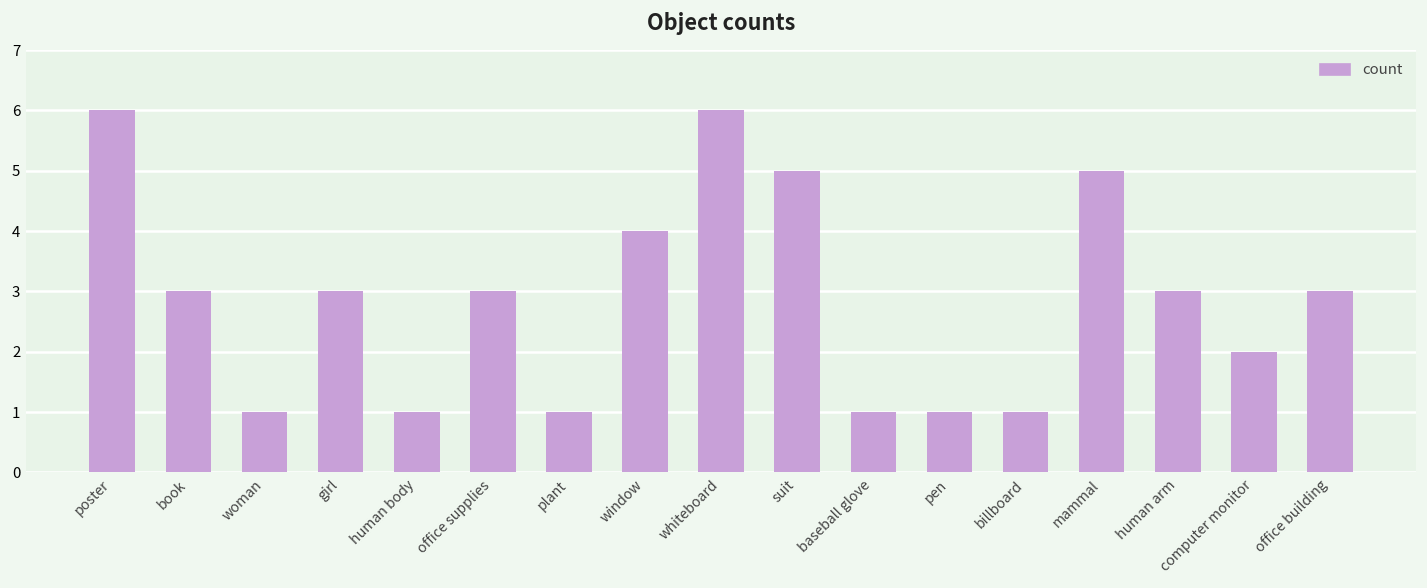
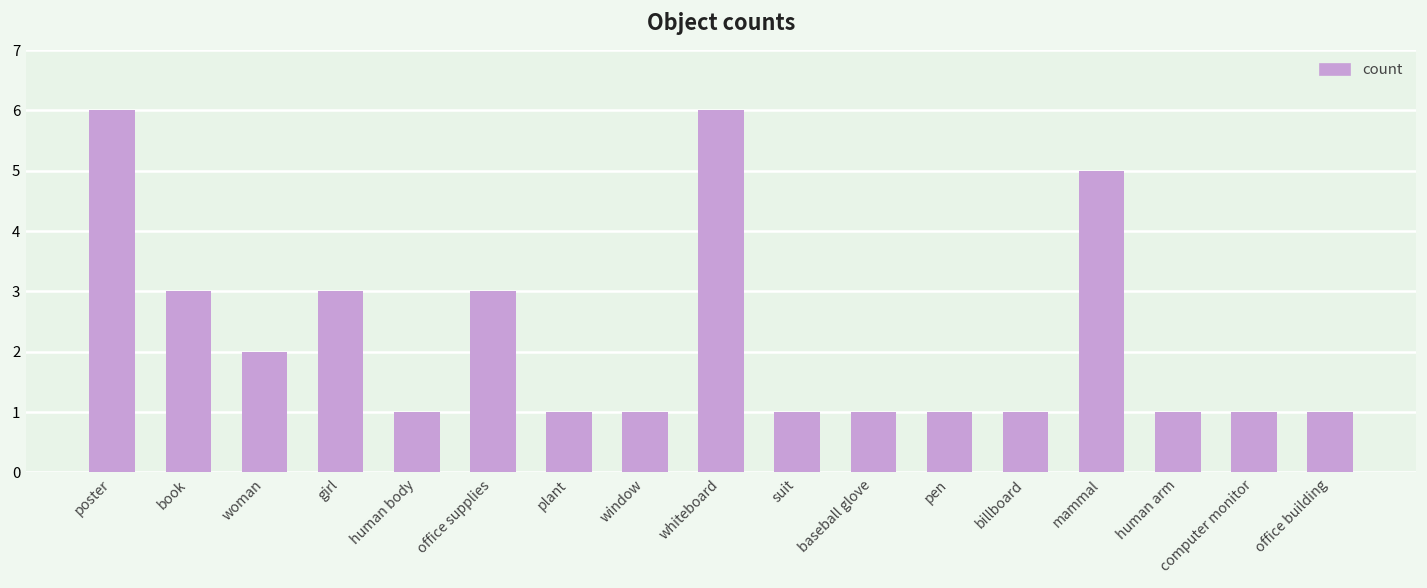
  {
    "poster": 6,
    "book": 3,
-   "woman": 1,
+   "woman": 2,
    "girl": 3,
    "human body": 1,
    "office supplies": 3,
    "plant": 1,
-   "window": 4,
+   "window": 1,
    "whiteboard": 6,
-   "suit": 5,
+   "suit": 1,
    "baseball glove": 1,
    "pen": 1,
    "billboard": 1,
    "mammal": 5,
-   "human arm": 3,
-   "computer monitor": 2,
-   "office building": 3
+   "human arm": 1,
+   "computer monitor": 1,
+   "office building": 1
  }
